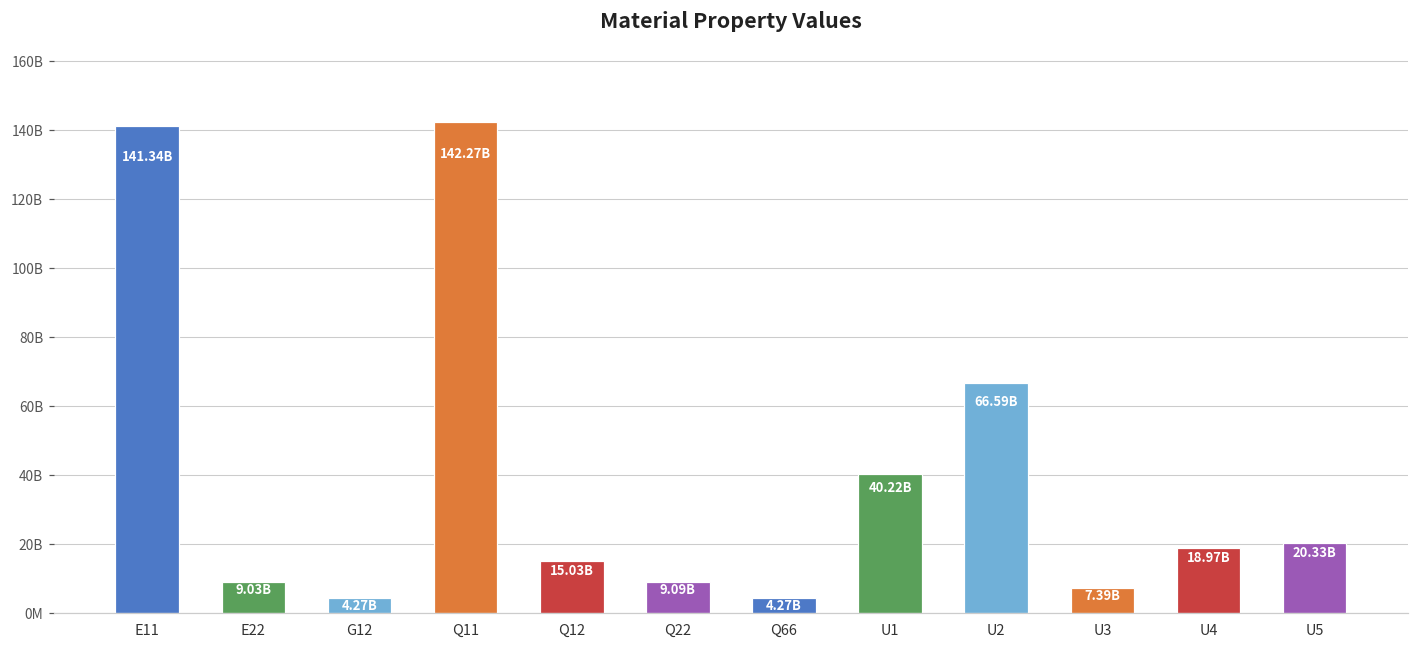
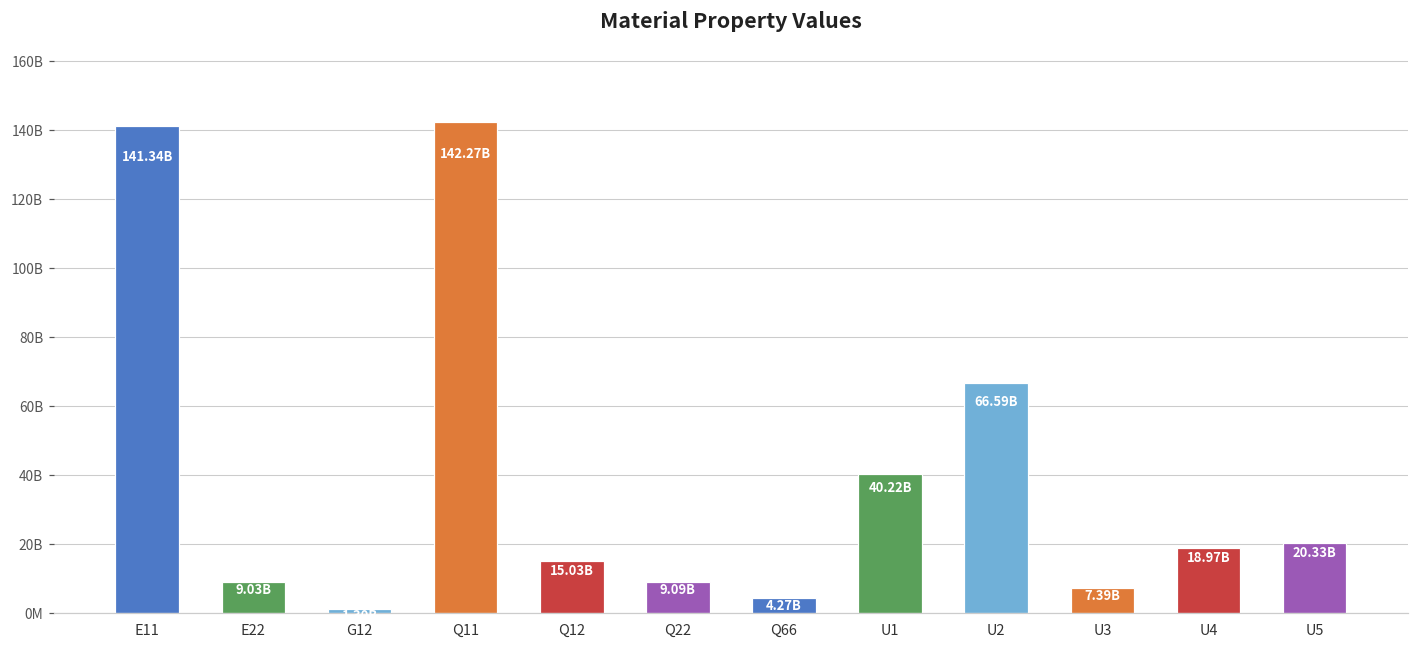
  {
-   "G12": 4000000000
+   "G12": 1000000000
  }
